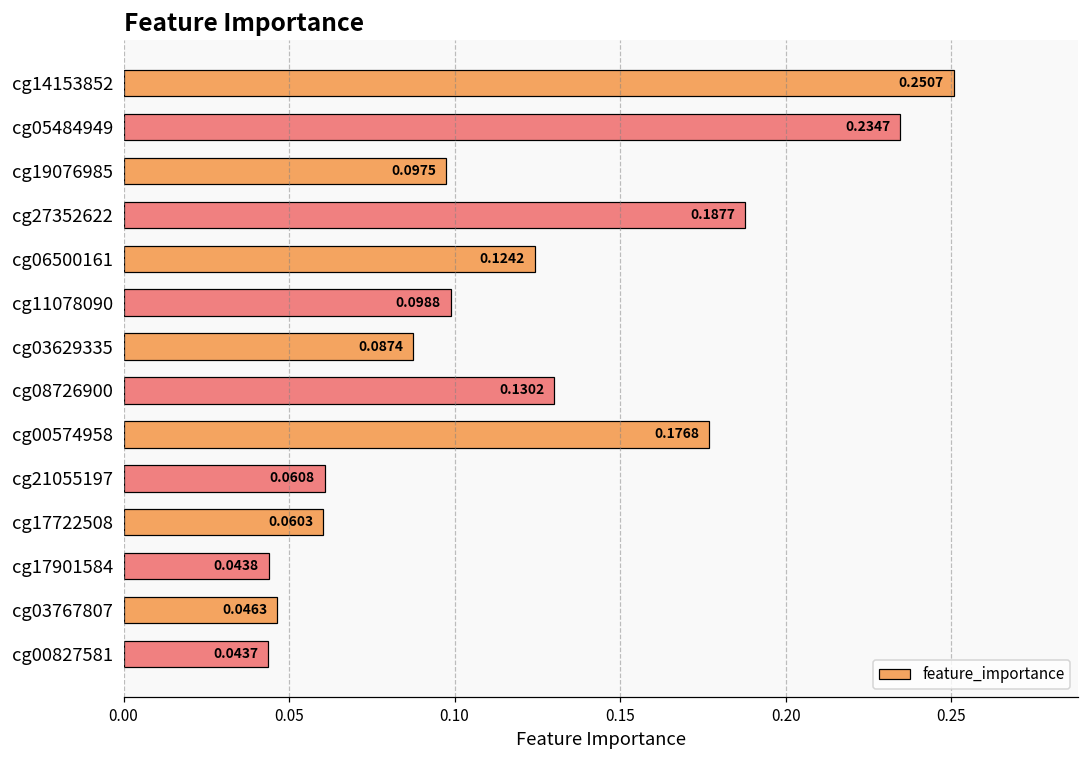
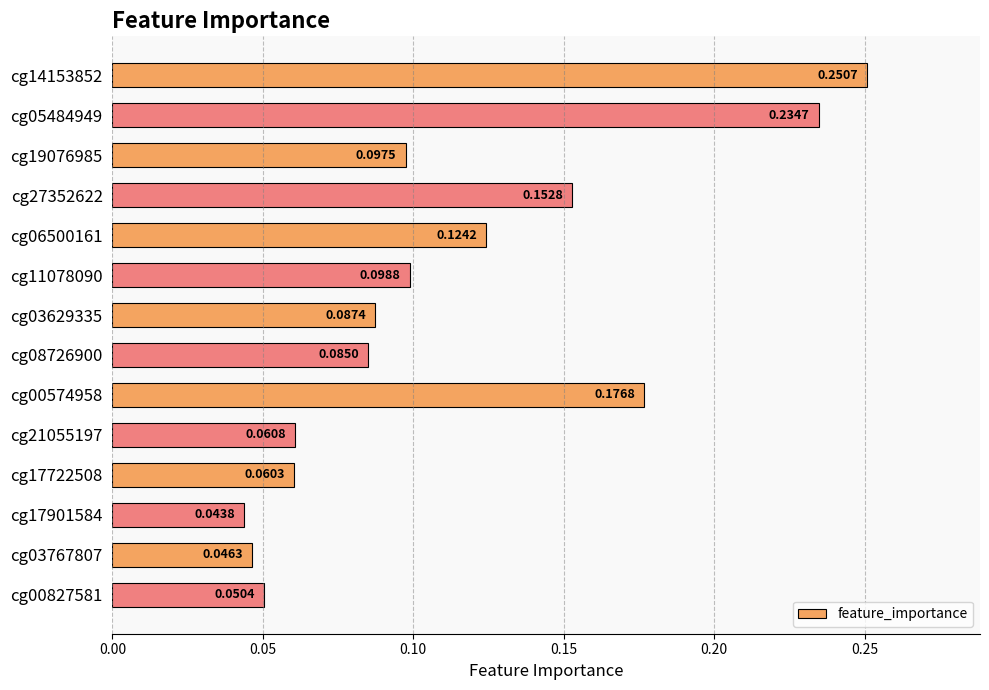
  {
    "cg14153852": 0.2507,
    "cg05484949": 0.2347,
    "cg19076985": 0.0975,
-   "cg27352622": 0.1877,
+   "cg27352622": 0.1528,
    "cg06500161": 0.1242,
    "cg11078090": 0.0988,
    "cg03629335": 0.0874,
-   "cg08726900": 0.1302,
+   "cg08726900": 0.0850,
    "cg00574958": 0.1768,
    "cg21055197": 0.0608,
    "cg17722508": 0.0603,
    "cg17901584": 0.0438,
    "cg03767807": 0.0463,
-   "cg00827581": 0.0437
+   "cg00827581": 0.0504
  }
